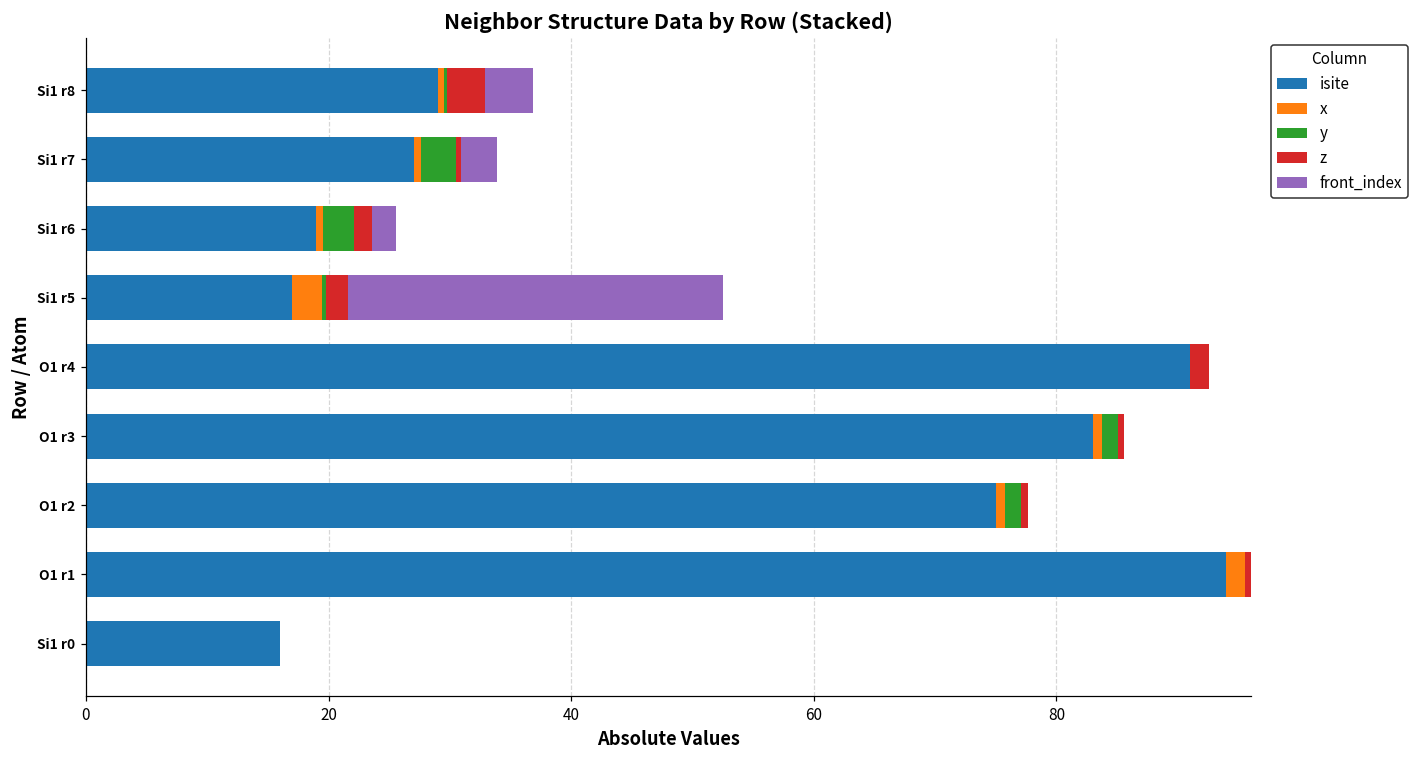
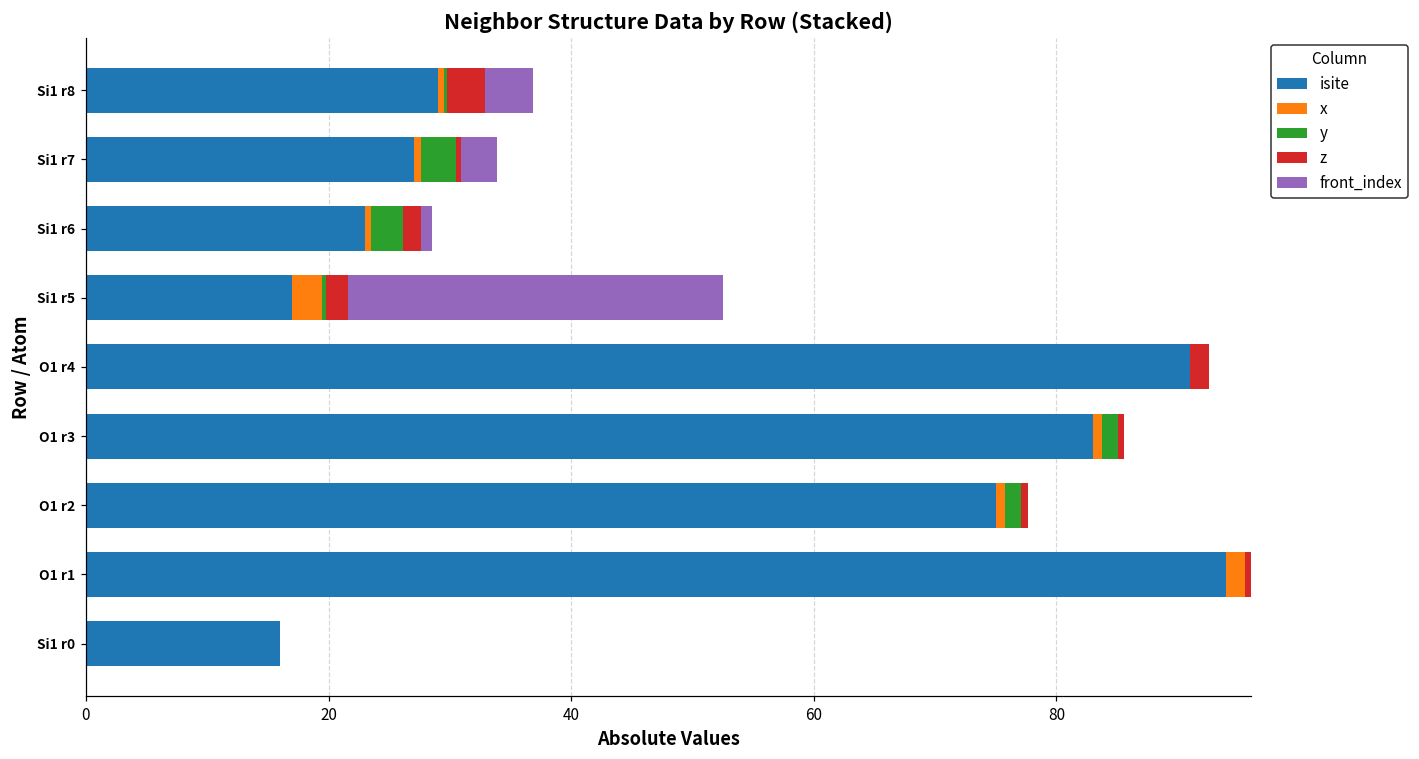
  {
    "isite": {
      "Si1 r8": 29,
      "Si1 r7": 27,
-     "Si1 r6": 19,
+     "Si1 r6": 23,
      "Si1 r5": 17,
      "O1 r4": 91,
      "O1 r3": 83,
      "O1 r2": 75,
      "O1 r1": 94,
      "Si1 r0": 16
    },
    "x": {
      "Si1 r8": 0.5,
      "Si1 r7": 0.6,
      "Si1 r6": 0.5,
      "Si1 r5": 2.5,
      "O1 r4": 0.0,
      "O1 r3": 0.7,
      "O1 r2": 0.8,
      "O1 r1": 1.5,
      "Si1 r0": 0.0
    },
    "y": {
      "Si1 r8": 0.3,
      "Si1 r7": 2.9,
      "Si1 r6": 2.6,
      "Si1 r5": 0.3,
      "O1 r4": 0.0,
      "O1 r3": 1.3,
      "O1 r2": 1.3,
      "O1 r1": 0.0,
      "Si1 r0": 0.0
    },
    "z": {
      "Si1 r8": 3.1,
      "Si1 r7": 0.4,
      "Si1 r6": 1.5,
      "Si1 r5": 1.8,
      "O1 r4": 1.6,
      "O1 r3": 0.5,
      "O1 r2": 0.5,
      "O1 r1": 0.6,
      "Si1 r0": 0.0
    },
    "front_index": {
      "Si1 r8": 4.0,
      "Si1 r7": 3.0,
-     "Si1 r6": 2.0,
+     "Si1 r6": 0.9,
      "Si1 r5": 30.9,
      "O1 r4": 0.0,
      "O1 r3": 0.0,
      "O1 r2": 0.0,
      "O1 r1": 0.0,
      "Si1 r0": 0.0
    }
  }
